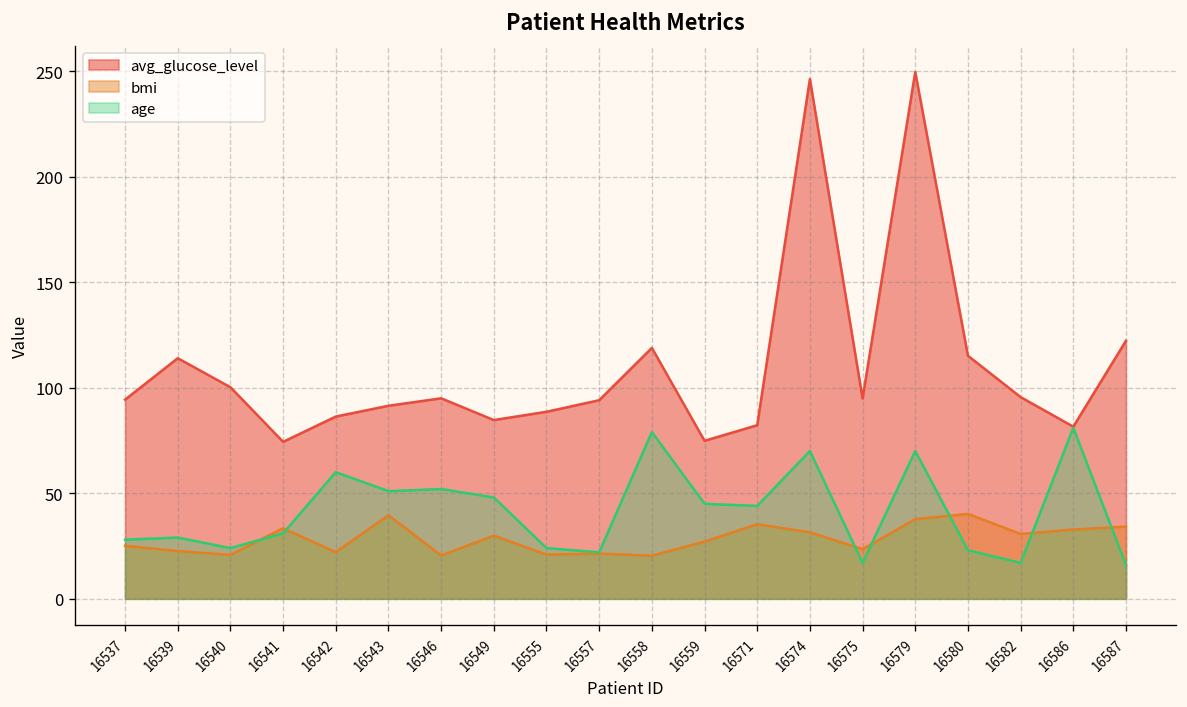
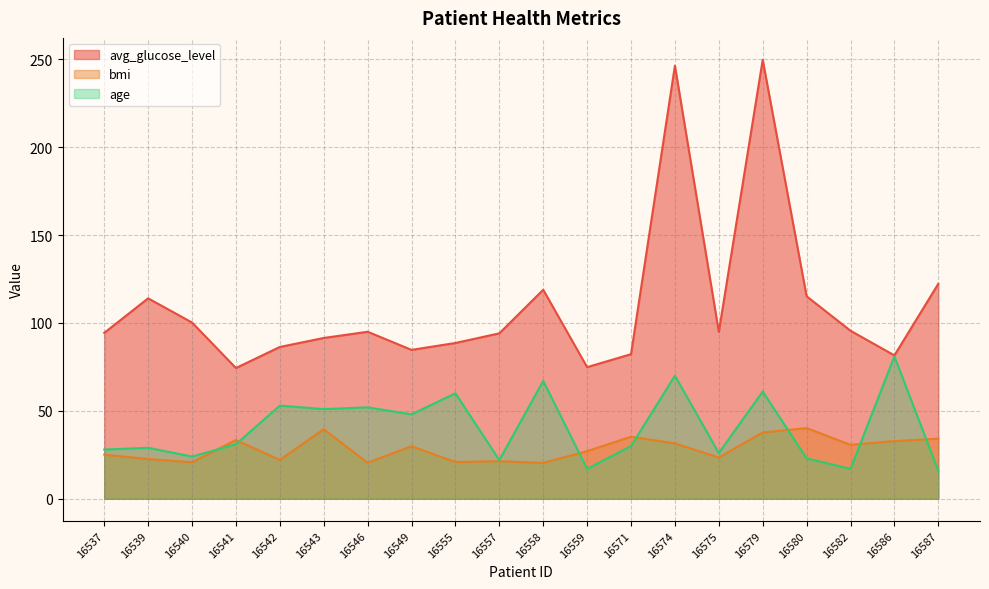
  {
    "age": {
      "16537": 28,
      "16539": 29,
      "16540": 24,
      "16541": 31,
-     "16542": 60,
+     "16542": 53,
      "16543": 51,
      "16546": 52,
      "16549": 48,
-     "16555": 24,
-     "16558": 79,
-     "16559": 45,
-     "16571": 44,
+     "16555": 60,
+     "16558": 67,
+     "16559": 17,
+     "16571": 30,
      "16574": 70,
-     "16575": 17,
-     "16579": 70,
+     "16575": 26,
+     "16579": 61,
      "16580": 23,
      "16582": 17,
      "16587": 16
    }
  }
